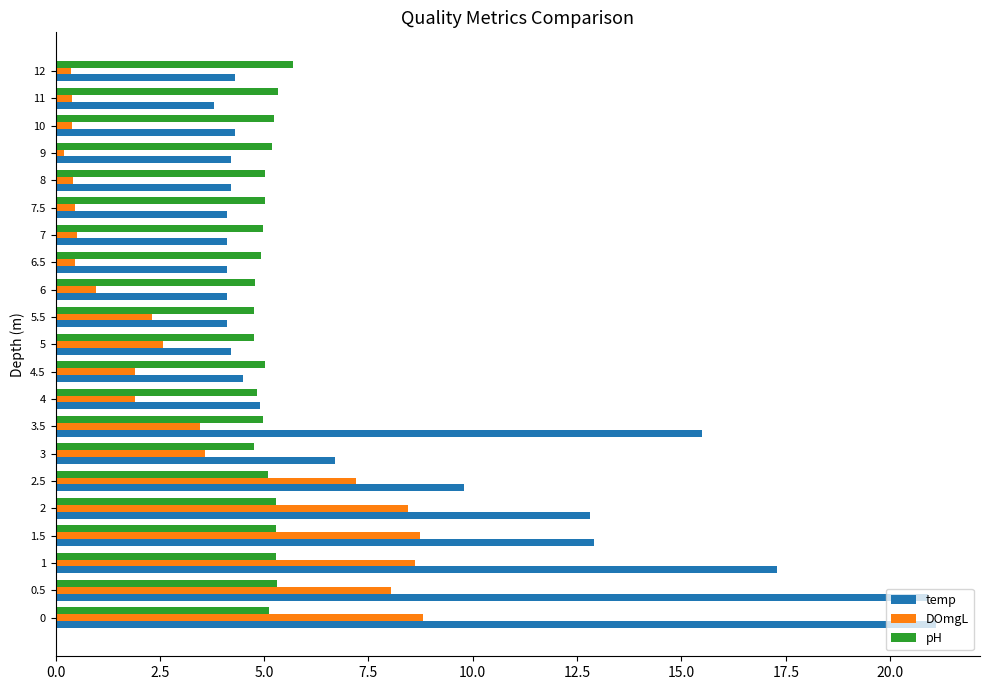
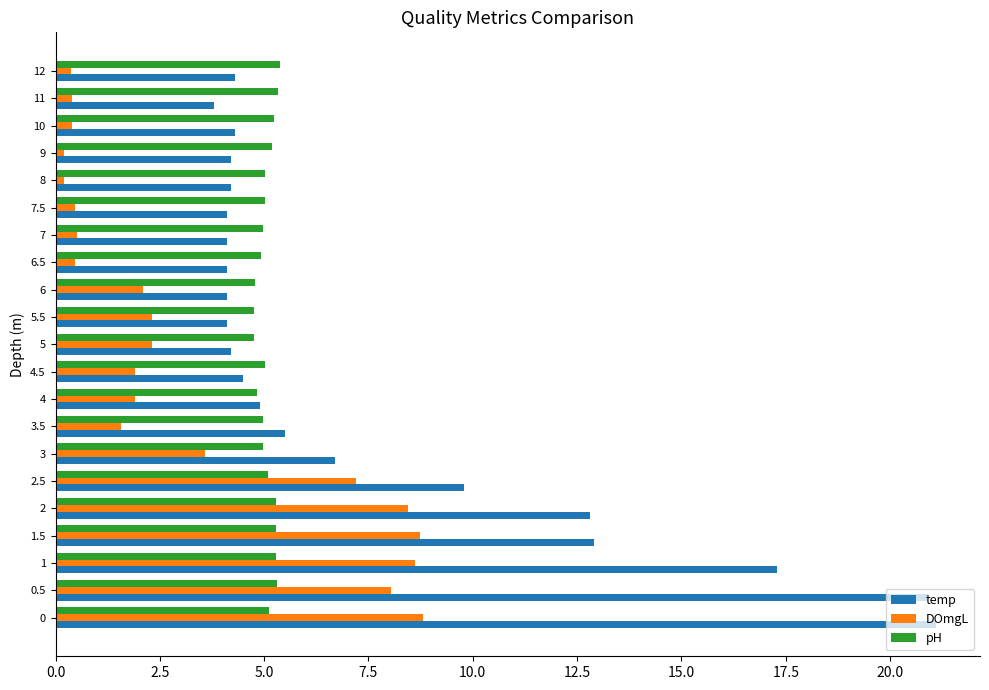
  {
    "temp": {
      "12": 4.3,
      "11": 3.8,
      "10": 4.3,
      "9": 4.2,
      "8": 4.2,
      "7.5": 4.1,
      "7": 4.1,
      "6.5": 4.1,
      "6": 4.1,
      "5.5": 4.1,
      "5": 4.2,
      "4.5": 4.5,
      "4": 4.9,
-     "3.5": 15.5,
+     "3.5": 5.5,
      "3": 6.7,
      "2.5": 9.8,
      "2": 12.8,
      "1.5": 12.9,
      "1": 17.3
    },
    "DOmgL": {
      "12": 0.4,
      "11": 0.4,
      "10": 0.4,
      "9": 0.2,
-     "8": 0.4,
+     "8": 0.2,
      "7.5": 0.5,
      "7": 0.5,
      "6.5": 0.5,
-     "6": 1.0,
+     "6": 2.1,
      "5.5": 2.3,
-     "5": 2.6,
+     "5": 2.3,
      "4.5": 1.9,
      "4": 1.9,
-     "3.5": 3.5,
+     "3.5": 1.6,
      "3": 3.6,
      "2.5": 7.2,
      "2": 8.4,
      "1.5": 8.7,
      "1": 8.6,
      "0.5": 8.1,
      "0": 8.8
    },
    "pH": {
-     "12": 5.7,
+     "12": 5.4,
      "11": 5.3,
      "10": 5.2,
      "9": 5.2,
      "8": 5.0,
      "7.5": 5.0,
      "7": 5.0,
      "6.5": 4.9,
      "6": 4.8,
      "5.5": 4.8,
      "5": 4.8,
      "4.5": 5.0,
      "4": 4.8,
      "3.5": 5.0,
-     "3": 4.8,
+     "3": 5.0,
      "2.5": 5.1,
      "2": 5.3,
      "1.5": 5.3,
      "1": 5.3,
      "0.5": 5.3,
      "0": 5.1
    }
  }
